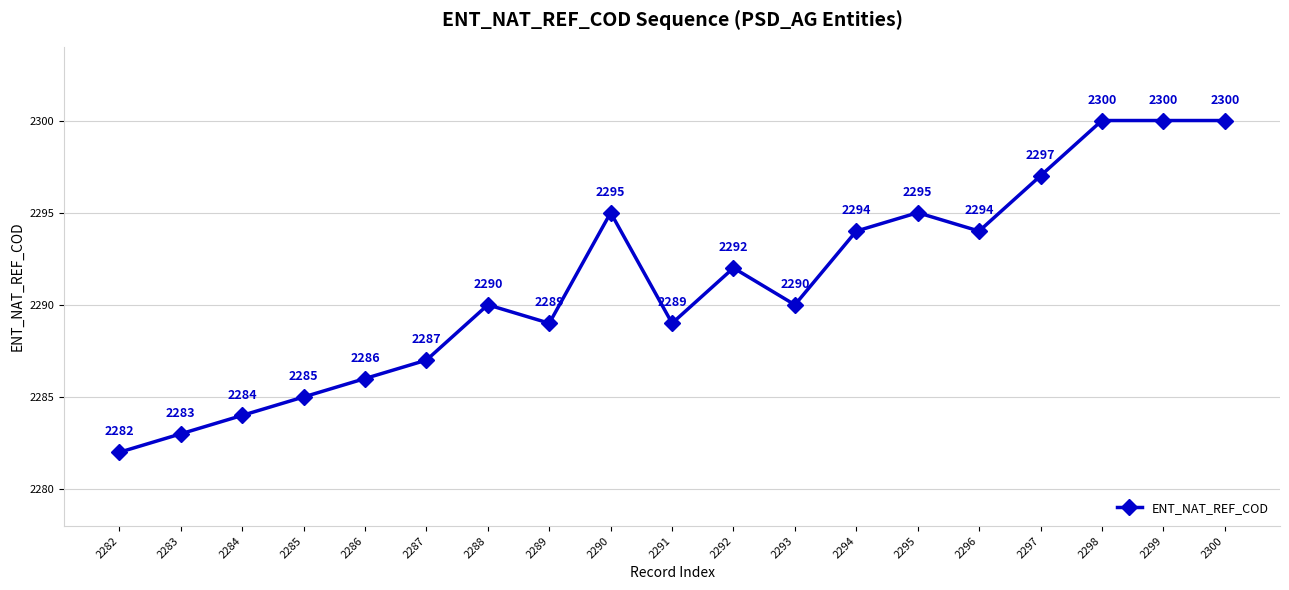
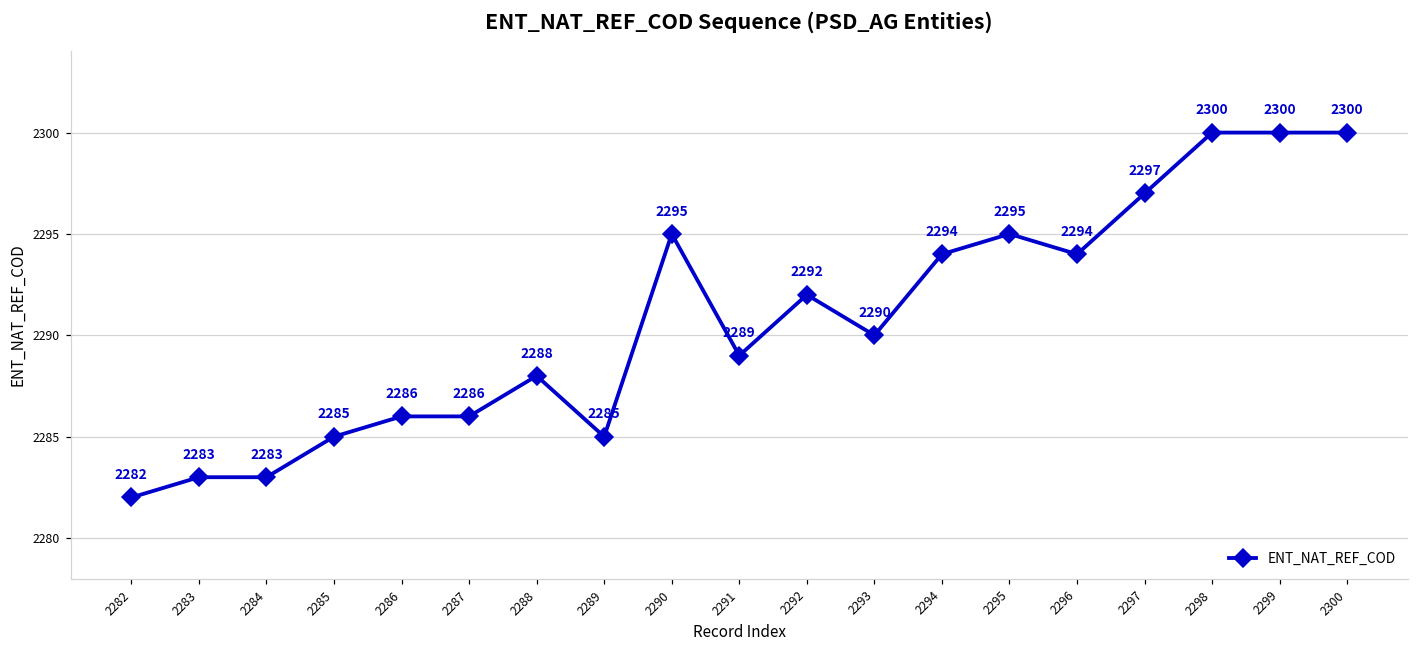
  {
    "2282": 2282,
    "2283": 2283,
-   "2284": 2284,
+   "2284": 2283,
    "2285": 2285,
    "2286": 2286,
-   "2287": 2287,
-   "2288": 2290,
-   "2289": 2289,
+   "2287": 2286,
+   "2288": 2288,
+   "2289": 2285,
    "2290": 2295,
    "2291": 2289,
    "2292": 2292,
    "2293": 2290,
    "2294": 2294,
    "2295": 2295,
    "2296": 2294,
    "2297": 2297,
    "2298": 2300,
    "2299": 2300,
    "2300": 2300
  }
